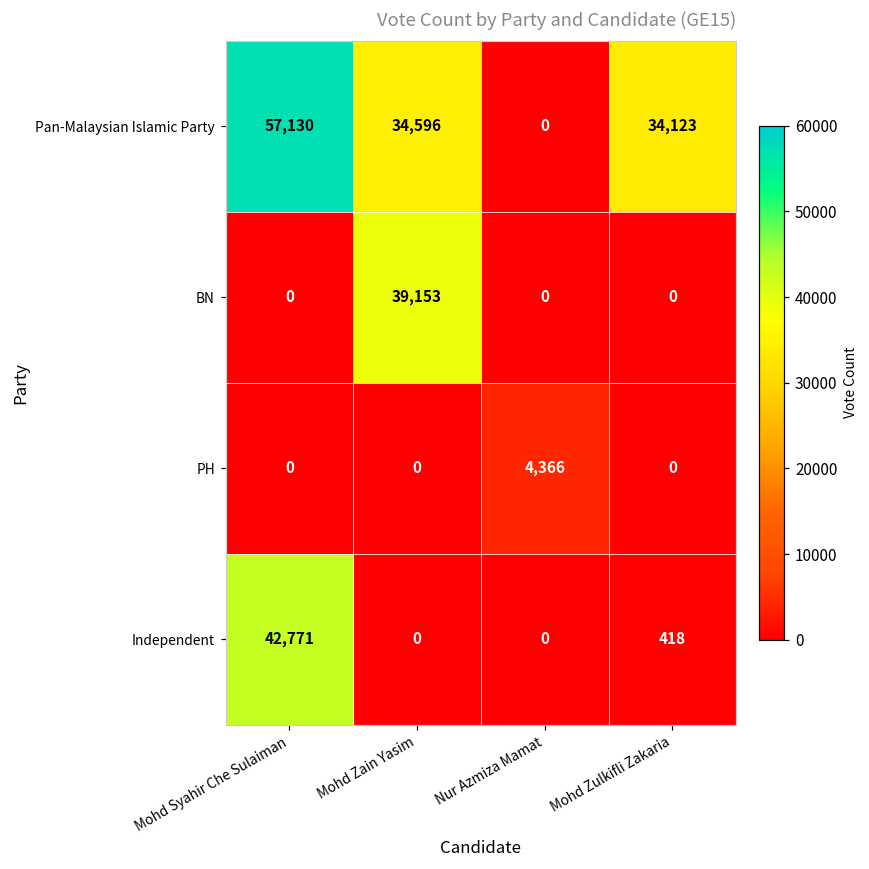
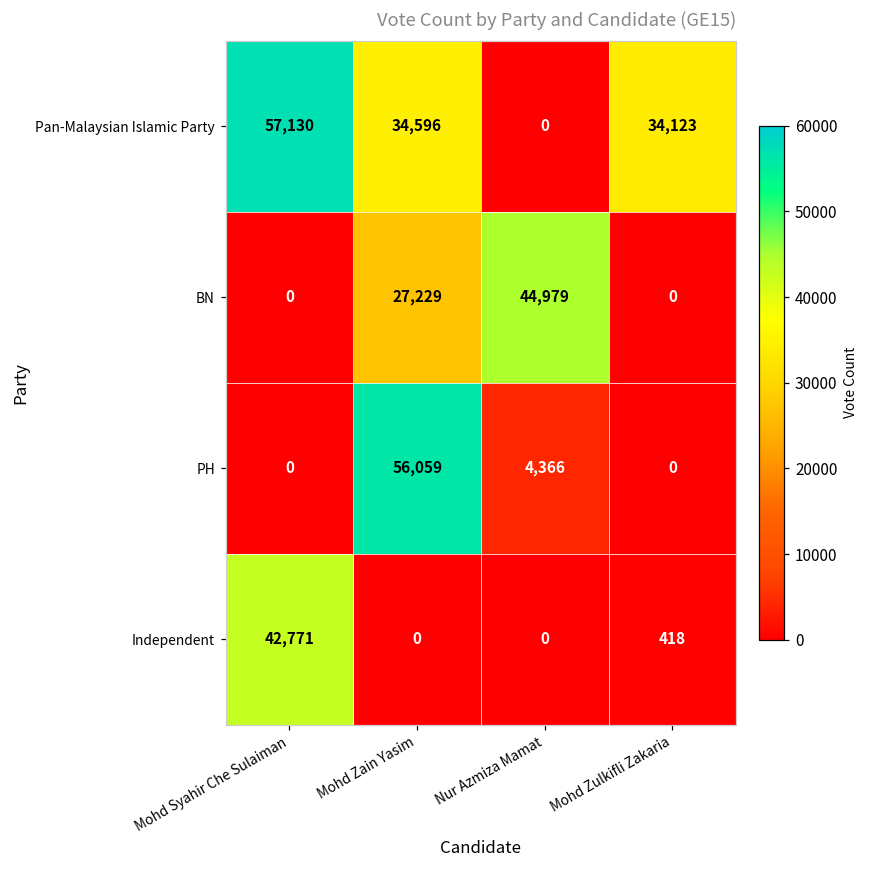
  {
    "Pan-Malaysian Islamic Party": {
      "Mohd Syahir Che Sulaiman": "57,130",
      "Mohd Zain Yasim": "34,596",
      "Nur Azmiza Mamat": "0",
      "Mohd Zulkifli Zakaria": "34,123"
    },
    "BN": {
      "Mohd Syahir Che Sulaiman": "0",
-     "Mohd Zain Yasim": "39,153",
-     "Nur Azmiza Mamat": "0",
+     "Mohd Zain Yasim": "27,229",
+     "Nur Azmiza Mamat": "44,979",
      "Mohd Zulkifli Zakaria": "0"
    },
    "PH": {
      "Mohd Syahir Che Sulaiman": "0",
-     "Mohd Zain Yasim": "0",
+     "Mohd Zain Yasim": "56,059",
      "Nur Azmiza Mamat": "4,366",
      "Mohd Zulkifli Zakaria": "0"
    },
    "Independent": {
      "Mohd Syahir Che Sulaiman": "42,771",
      "Mohd Zain Yasim": "0",
      "Nur Azmiza Mamat": "0",
      "Mohd Zulkifli Zakaria": "418"
    }
  }
